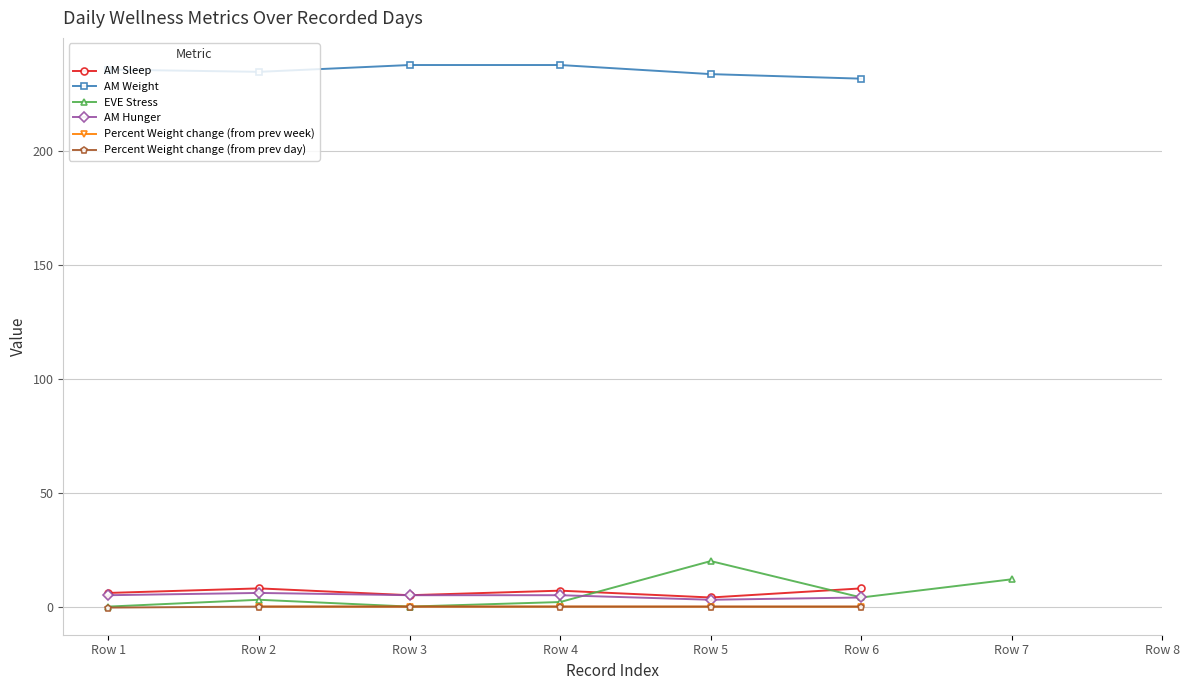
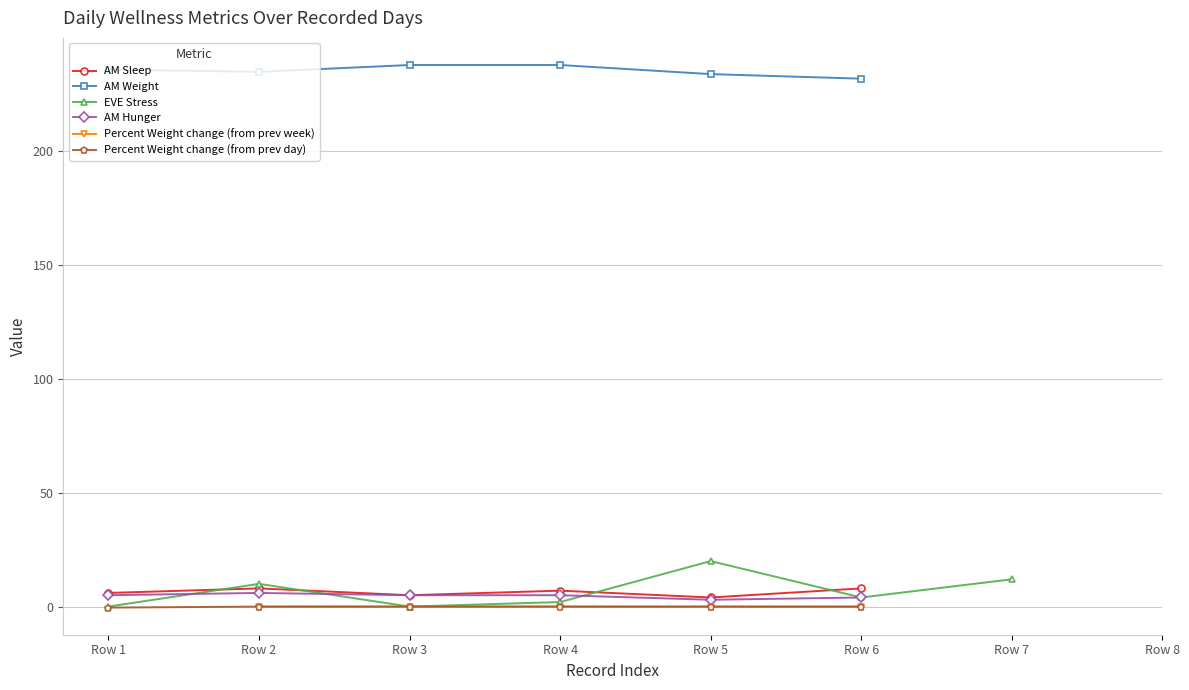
  {
    "AM Sleep": {
      "Row 2": 8,
      "Row 4": 7,
      "Row 6": 8
    },
    "AM Weight": {
      "Row 3": 238,
      "Row 4": 238,
      "Row 5": 234,
      "Row 6": 232
    },
    "EVE Stress": {
-     "Row 2": 3,
+     "Row 2": 10,
      "Row 4": 2,
      "Row 5": 20,
      "Row 7": 12
    },
    "AM Hunger": {
      "Row 2": 6,
      "Row 4": 5
    }
  }
